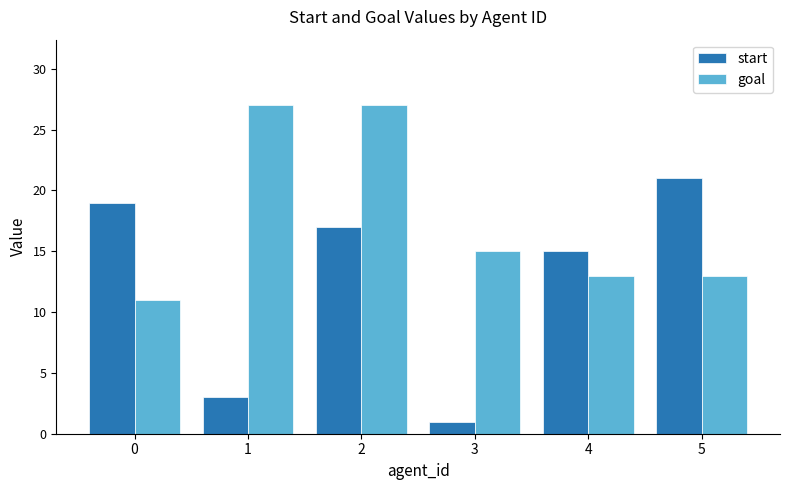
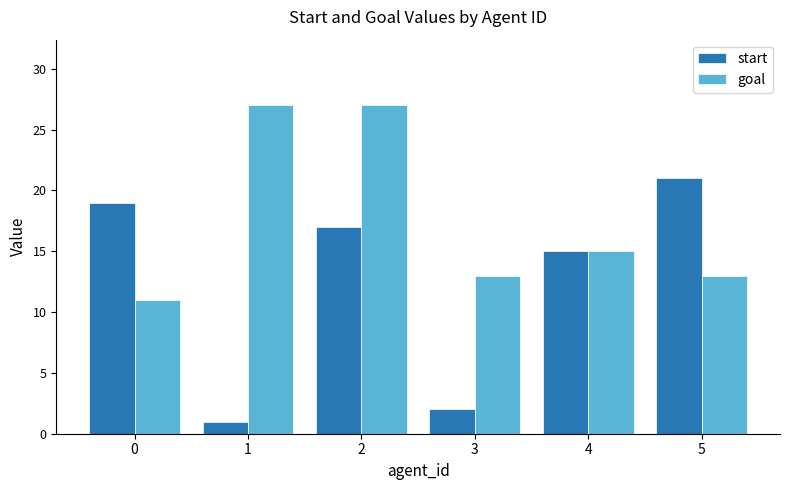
  {
    "start": {
      "0": 19,
-     "1": 3,
+     "1": 1,
      "2": 17,
-     "3": 1,
+     "3": 2,
      "4": 15,
      "5": 21
    },
    "goal": {
      "0": 11,
      "1": 27,
      "2": 27,
-     "3": 15,
-     "4": 13,
+     "3": 13,
+     "4": 15,
      "5": 13
    }
  }
